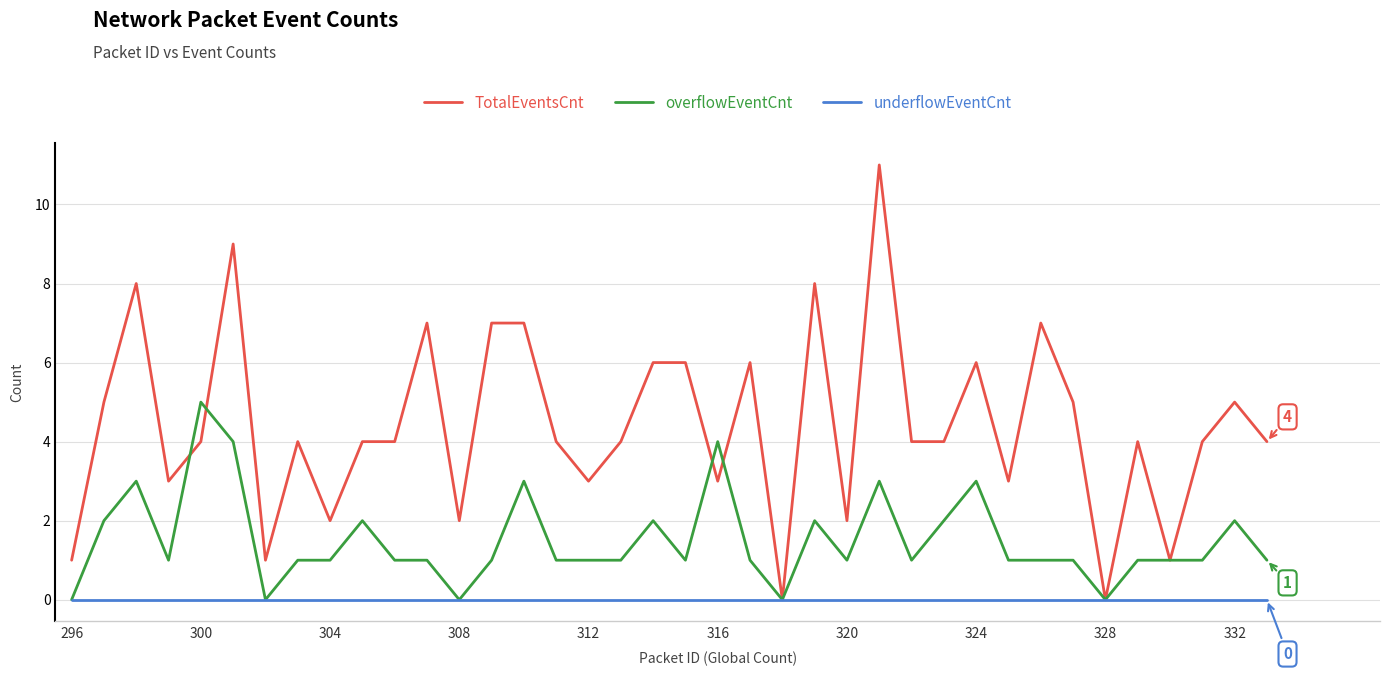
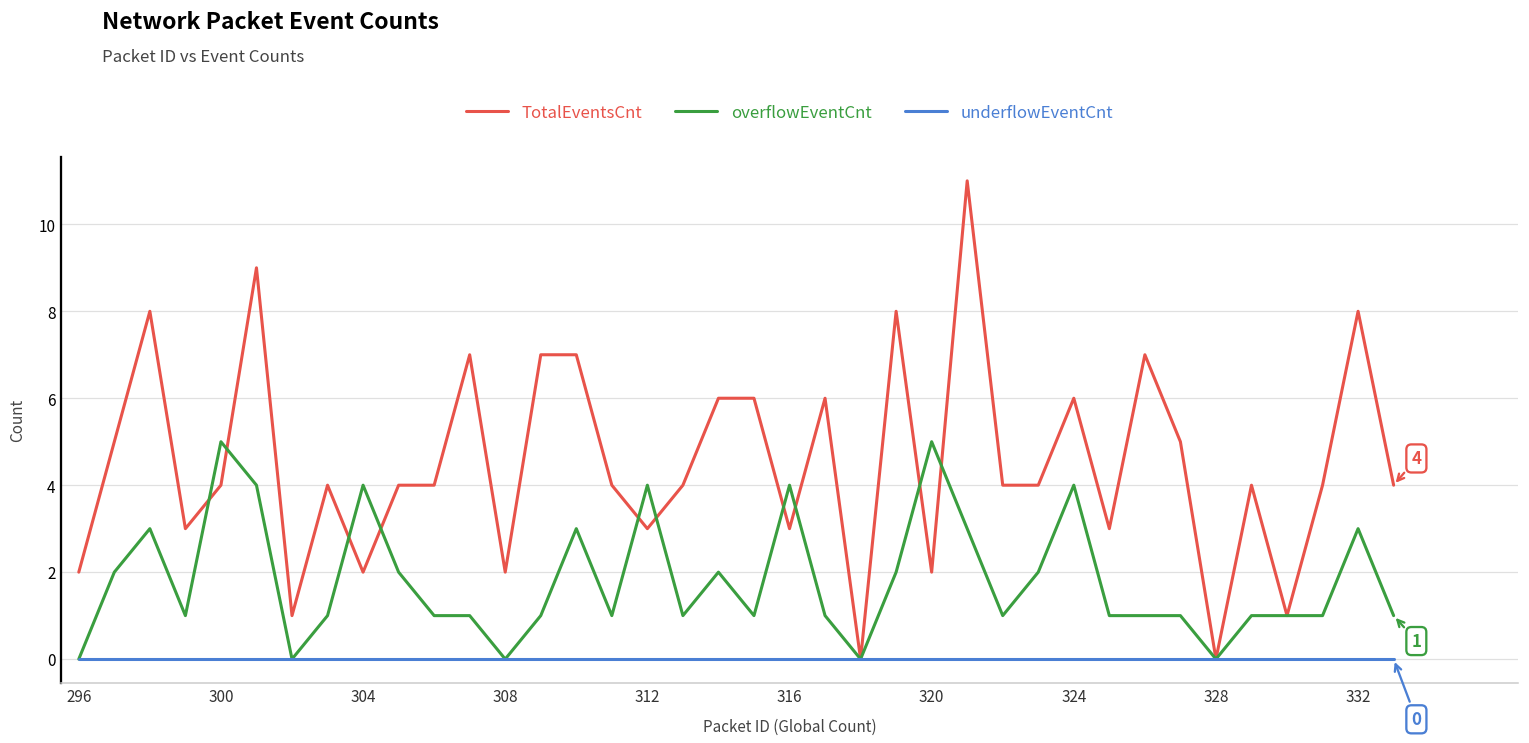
  {
    "TotalEventsCnt": {
-     "296": 1,
+     "296": 2,
      "300": 4,
      "304": 2,
      "308": 2,
      "312": 3,
      "316": 3,
      "320": 2,
      "324": 6,
-     "332": 5
+     "332": 8
    },
    "overflowEventCnt": {
      "300": 5,
-     "304": 1,
-     "312": 1,
+     "304": 4,
+     "312": 4,
      "316": 4,
-     "320": 1,
-     "324": 3,
-     "332": 2
+     "320": 5,
+     "324": 4,
+     "332": 3
    },
    "underflowEventCnt": {
      "300": 0,
      "304": 0,
      "312": 0,
      "316": 0,
      "320": 0,
      "324": 0,
      "332": 0
    }
  }
